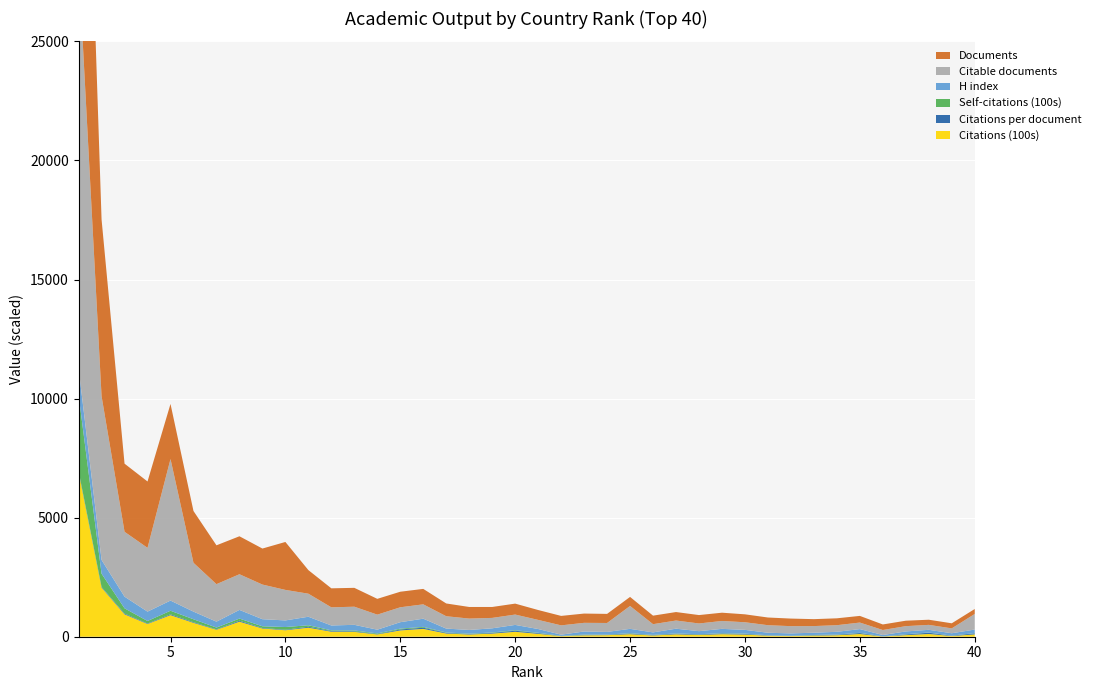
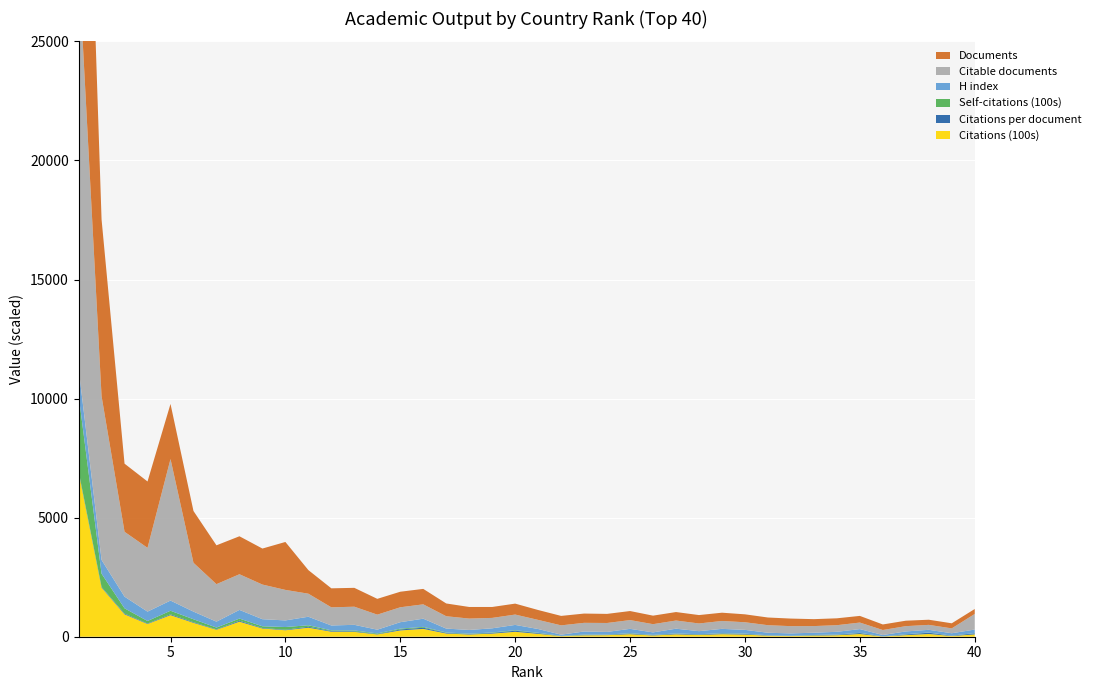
  {
    "Self-citations (100s)": {
      "5": 100,
      "10": 100
    },
    "H index": {
      "5": 400,
      "10": 300,
      "15": 300,
      "20": 200,
      "25": 200,
      "30": 200,
      "35": 200,
      "40": 100
    },
    "Citable documents": {
      "5": 5900,
      "10": 1300,
      "15": 600,
      "20": 400,
-     "25": 1000,
+     "25": 400,
      "30": 300,
      "35": 300,
      "40": 700
    },
    "Documents": {
      "5": 2300,
      "10": 2000,
      "15": 700,
      "20": 500,
      "25": 400,
      "30": 300,
      "35": 300,
      "40": 200
    }
  }
